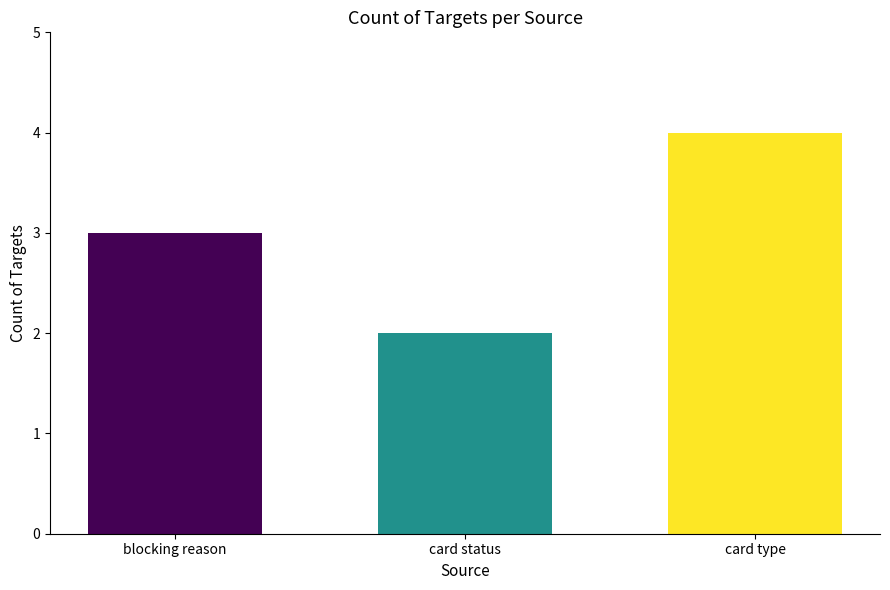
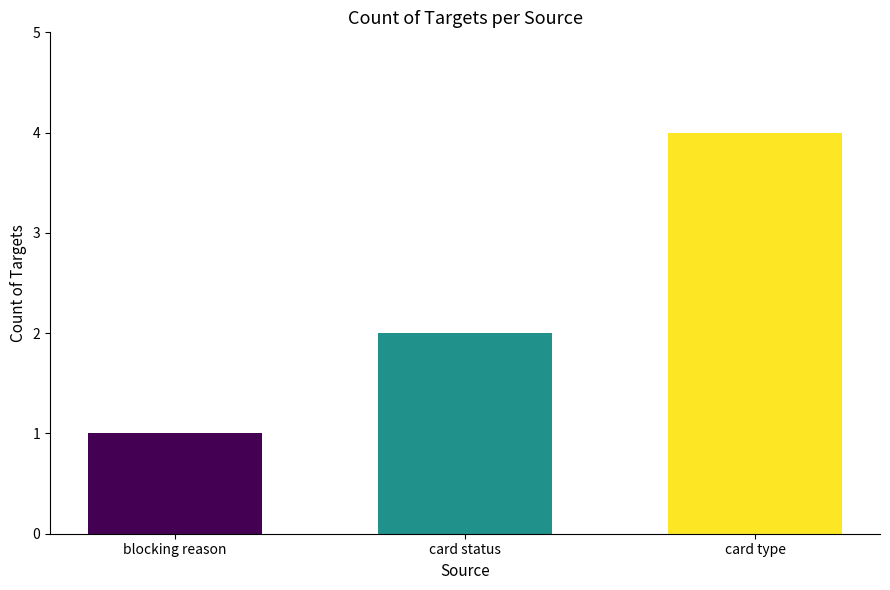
  {
-   "blocking reason": 3,
+   "blocking reason": 1,
    "card status": 2,
    "card type": 4
  }
